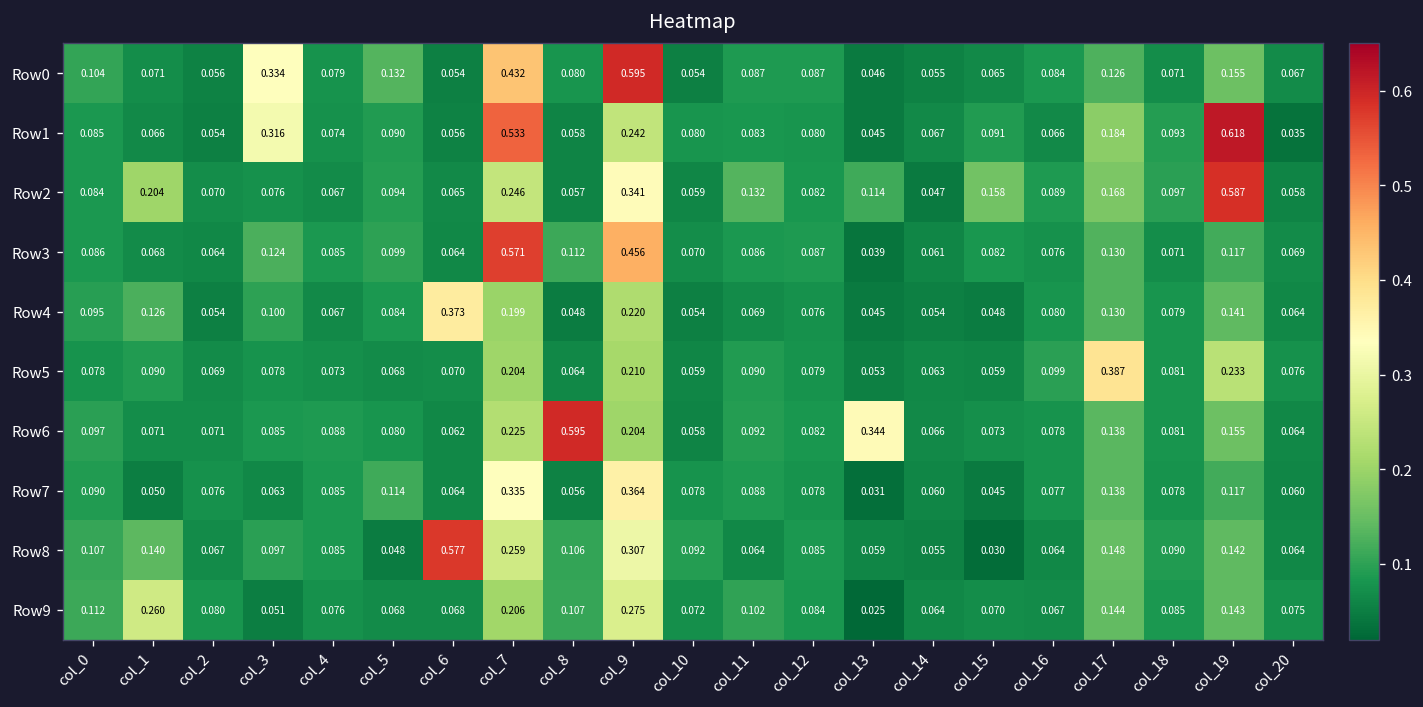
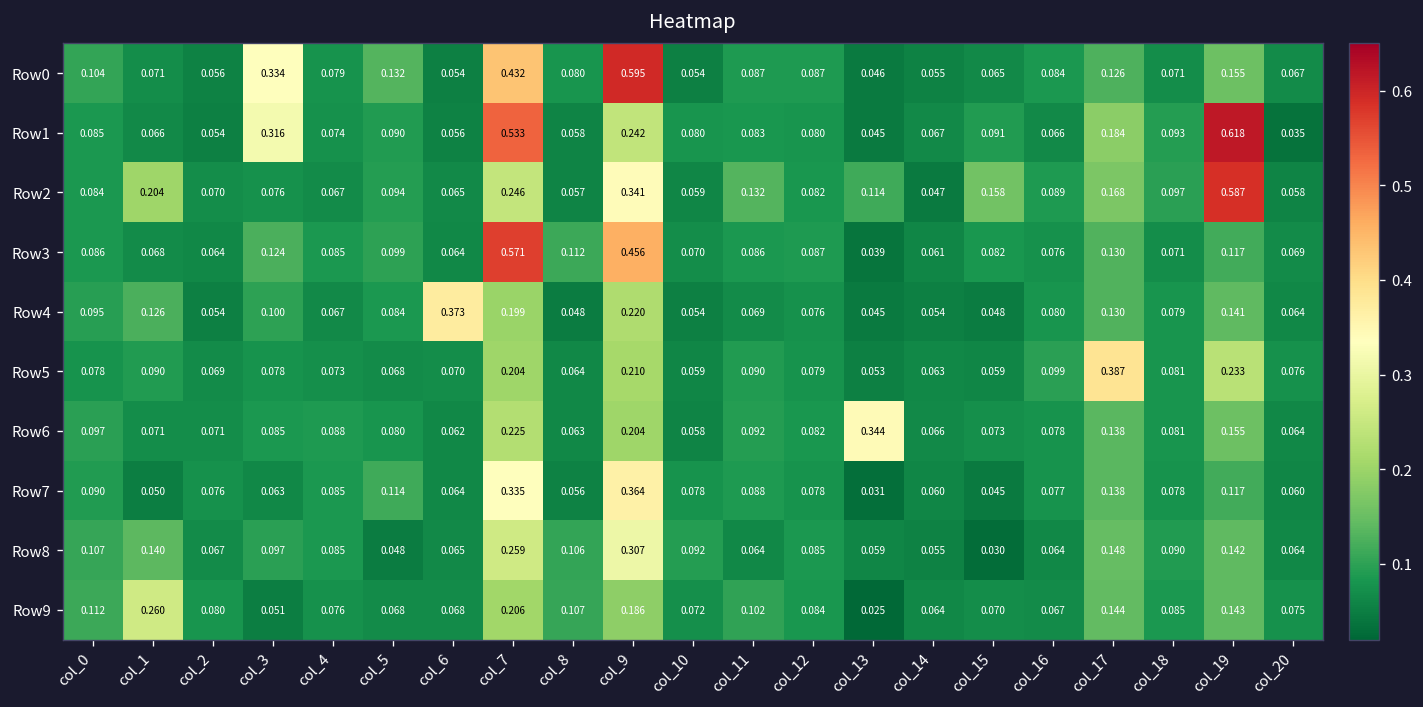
  {
    "Row6": {
      "col_0": 0.097,
      "col_1": 0.071,
      "col_2": 0.071,
      "col_3": 0.085,
      "col_4": 0.088,
      "col_5": 0.080,
      "col_6": 0.062,
      "col_7": 0.225,
-     "col_8": 0.595,
+     "col_8": 0.063,
      "col_9": 0.204,
      "col_10": 0.058,
      "col_11": 0.092,
      "col_12": 0.082,
      "col_13": 0.344,
      "col_14": 0.066,
      "col_15": 0.073,
      "col_16": 0.078,
      "col_17": 0.138,
      "col_18": 0.081,
      "col_19": 0.155,
      "col_20": 0.064
    },
    "Row8": {
      "col_0": 0.107,
      "col_1": 0.140,
      "col_2": 0.067,
      "col_3": 0.097,
      "col_4": 0.085,
      "col_5": 0.048,
-     "col_6": 0.577,
+     "col_6": 0.065,
      "col_7": 0.259,
      "col_8": 0.106,
      "col_9": 0.307,
      "col_10": 0.092,
      "col_11": 0.064,
      "col_12": 0.085,
      "col_13": 0.059,
      "col_14": 0.055,
      "col_15": 0.030,
      "col_16": 0.064,
      "col_17": 0.148,
      "col_18": 0.090,
      "col_19": 0.142,
      "col_20": 0.064
    },
    "Row9": {
      "col_0": 0.112,
      "col_1": 0.260,
      "col_2": 0.080,
      "col_3": 0.051,
      "col_4": 0.076,
      "col_5": 0.068,
      "col_6": 0.068,
      "col_7": 0.206,
      "col_8": 0.107,
-     "col_9": 0.275,
+     "col_9": 0.186,
      "col_10": 0.072,
      "col_11": 0.102,
      "col_12": 0.084,
      "col_13": 0.025,
      "col_14": 0.064,
      "col_15": 0.070,
      "col_16": 0.067,
      "col_17": 0.144,
      "col_18": 0.085,
      "col_19": 0.143,
      "col_20": 0.075
    }
  }
